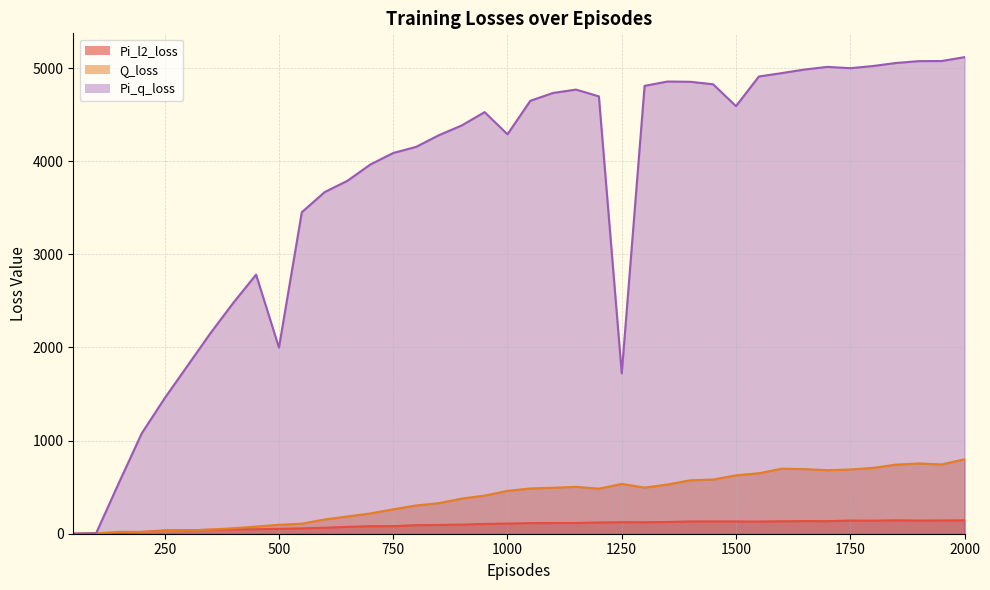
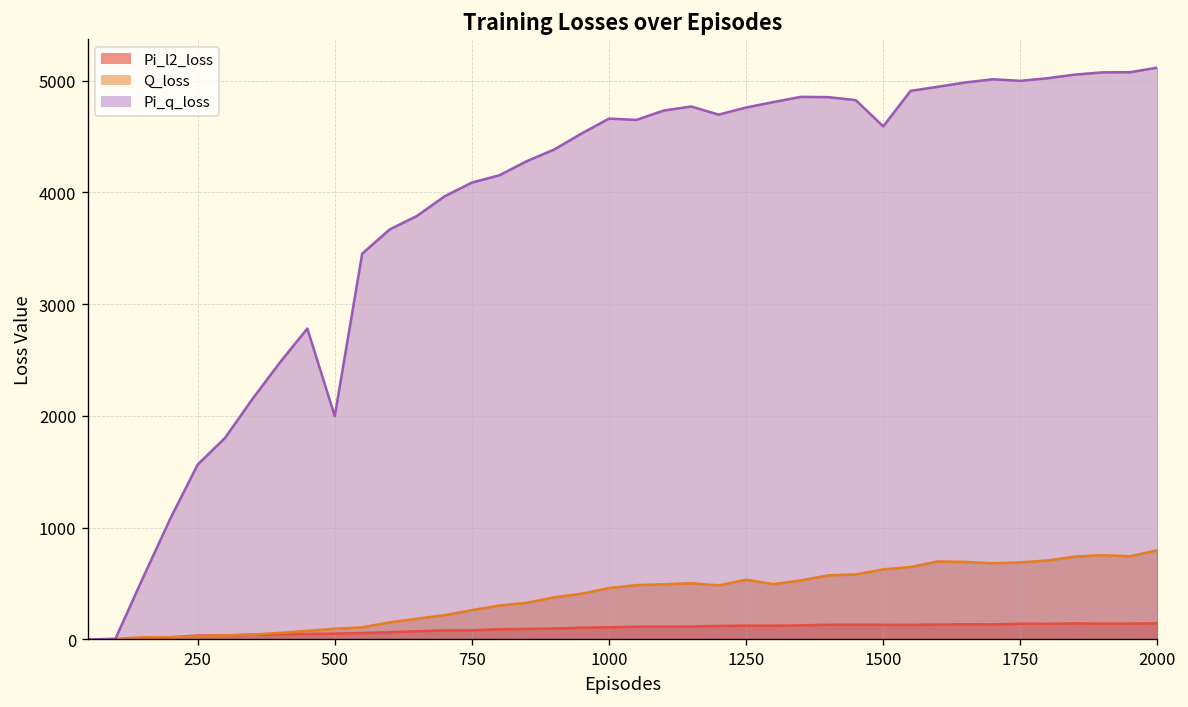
  {
    "Pi_q_loss": {
-     "250": 1500,
+     "250": 1600,
      "500": 2000,
      "750": 4100,
-     "1000": 4300,
-     "1250": 1700,
+     "1000": 4700,
+     "1250": 4800,
      "1500": 4600,
      "1750": 5000,
      "2000": 5100
    }
  }
